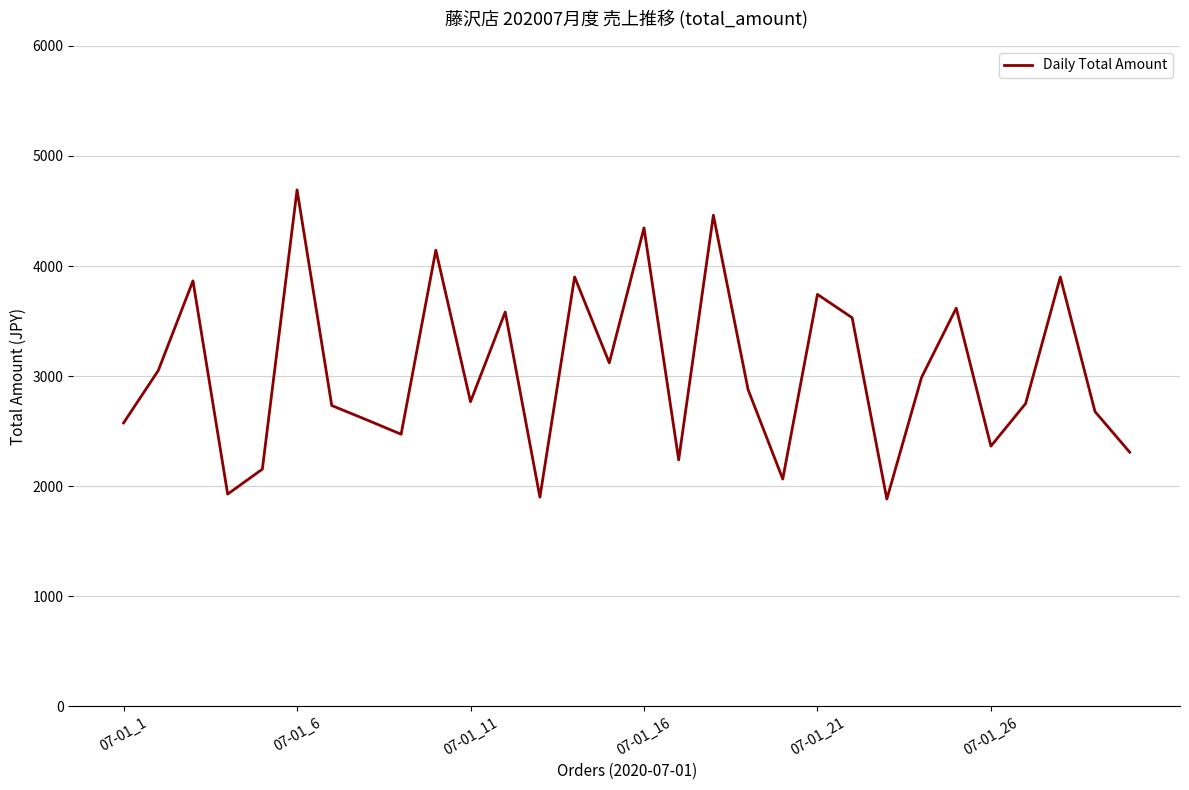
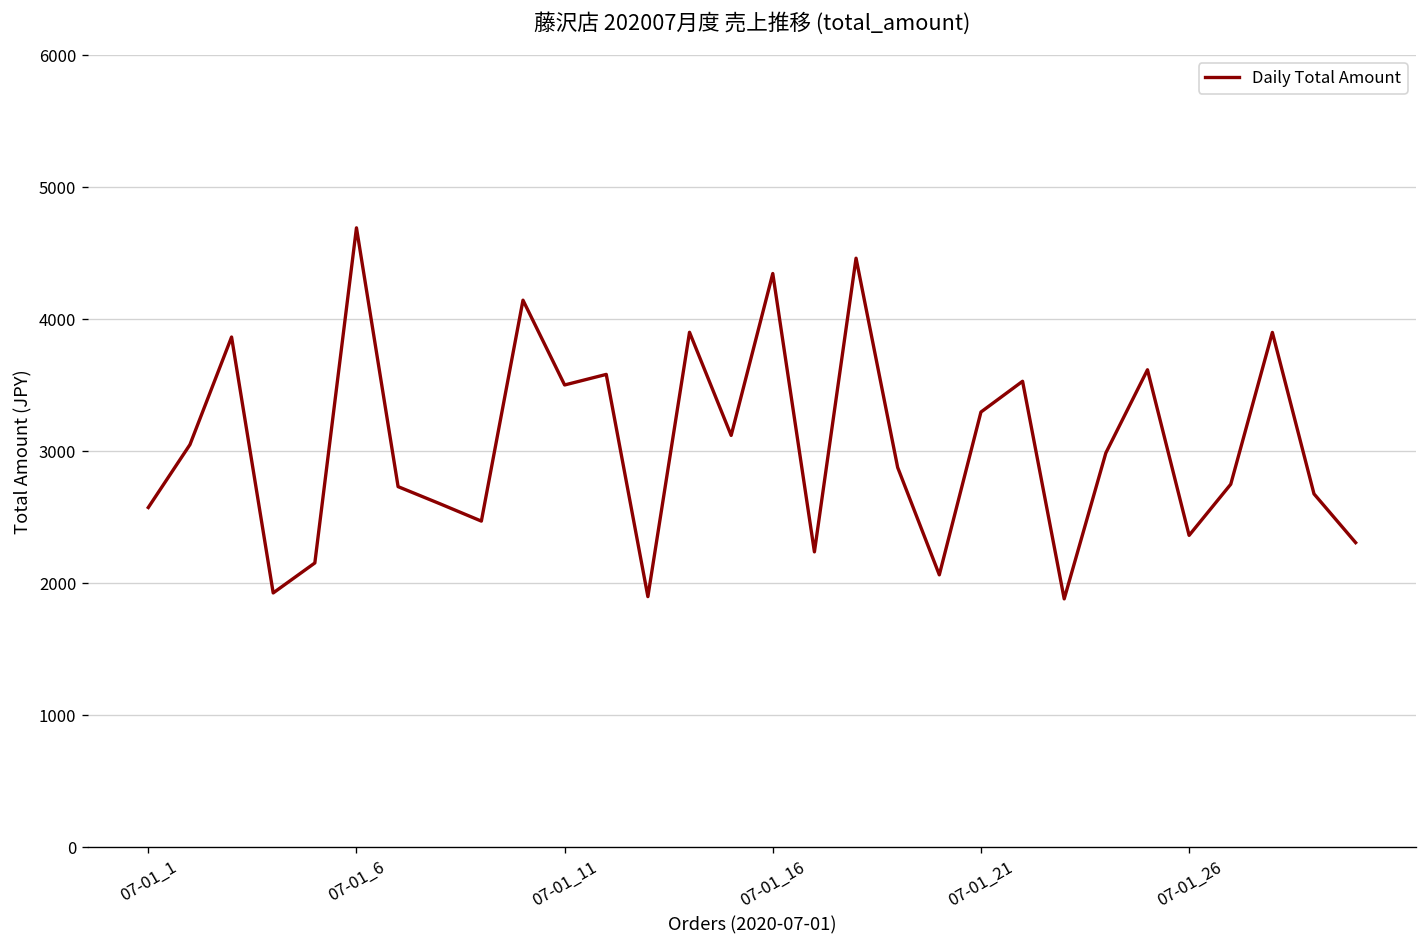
  {
    "07-01_1": 2570,
    "07-01_6": 4690,
-   "07-01_11": 2770,
+   "07-01_11": 3500,
    "07-01_16": 4350,
-   "07-01_21": 3740,
+   "07-01_21": 3300,
    "07-01_26": 2360
  }
